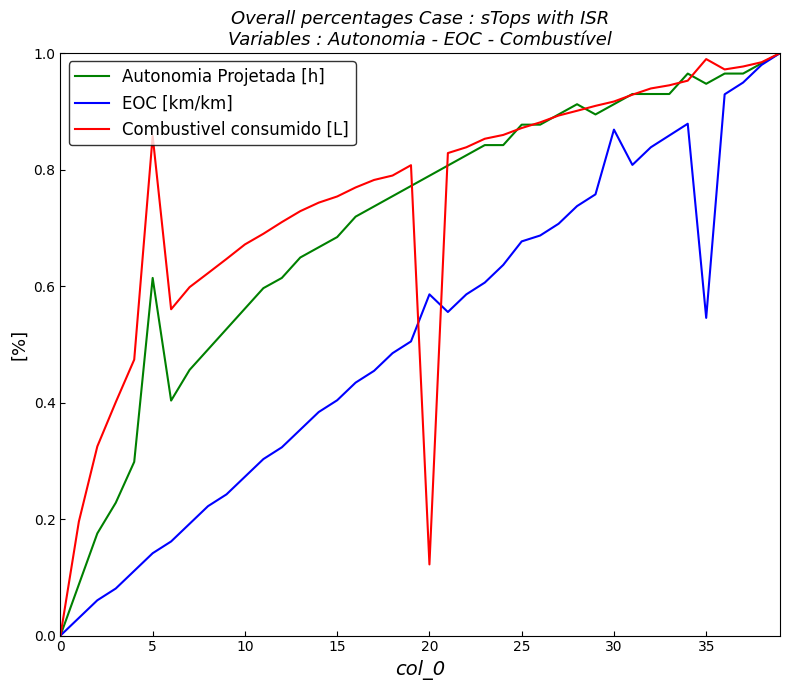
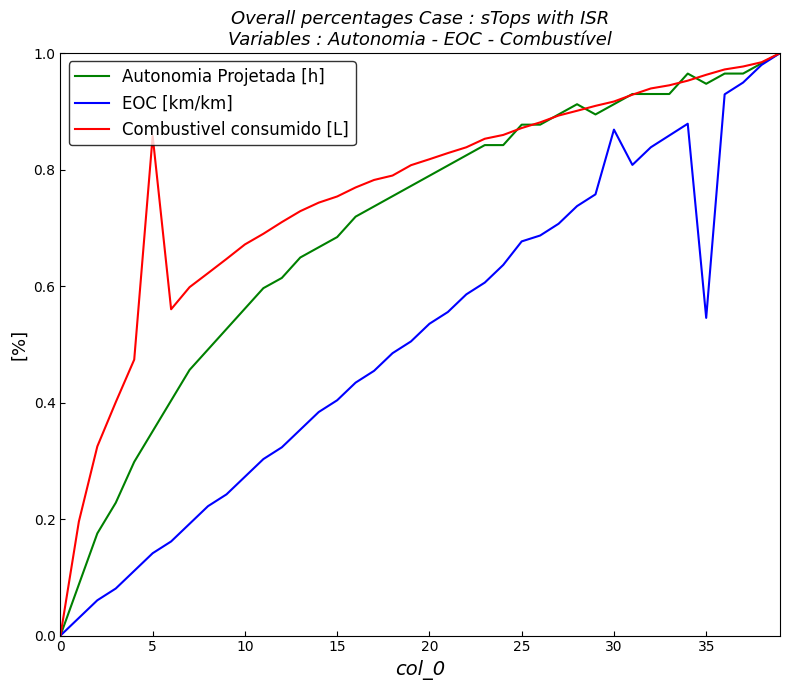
  {
    "Autonomia Projetada [h]": {
-     "5": 0.61,
+     "5": 0.35,
      "10": 0.56,
      "15": 0.68,
      "20": 0.79,
      "25": 0.88,
      "30": 0.91,
      "35": 0.95
    },
    "EOC [km/km]": {
      "5": 0.14,
      "10": 0.27,
      "15": 0.40,
-     "20": 0.59,
+     "20": 0.54,
      "25": 0.68,
      "30": 0.87,
      "35": 0.55
    },
    "Combustivel consumido [L]": {
      "10": 0.67,
      "15": 0.75,
-     "20": 0.12,
+     "20": 0.82,
      "25": 0.87,
      "30": 0.92,
-     "35": 0.99
+     "35": 0.96
    }
  }
